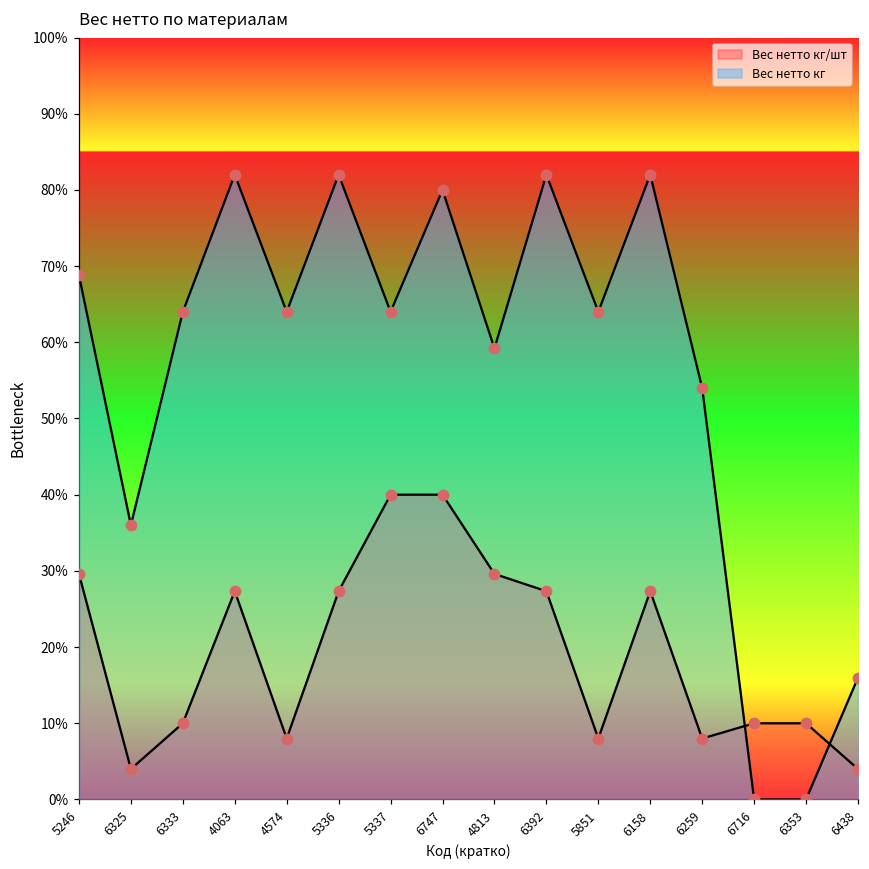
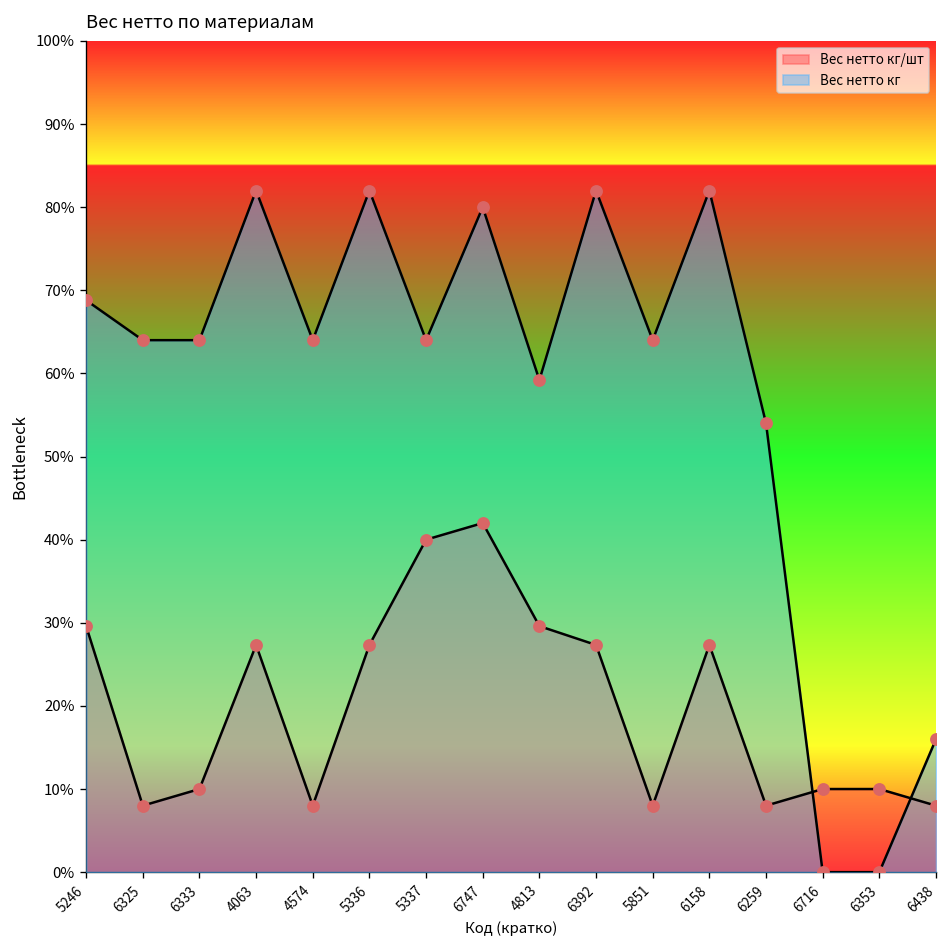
  {
    "Вес нетто кг/шт": {
      "5246": "30%",
-     "6325": "4%",
+     "6325": "8%",
      "6333": "10%",
      "4063": "27%",
      "4574": "8%",
      "5336": "27%",
      "5337": "40%",
-     "6747": "40%",
+     "6747": "42%",
      "4813": "30%",
      "6392": "27%",
      "5851": "8%",
      "6158": "27%",
      "6259": "8%",
      "6716": "10%",
      "6353": "10%",
-     "6438": "4%"
+     "6438": "8%"
    },
    "Вес нетто кг": {
      "5246": "69%",
-     "6325": "36%",
+     "6325": "64%",
      "6333": "64%",
      "4063": "82%",
      "4574": "64%",
      "5336": "82%",
      "5337": "64%",
      "6747": "80%",
      "4813": "59%",
      "6392": "82%",
      "5851": "64%",
      "6158": "82%",
      "6259": "54%",
      "6716": "0%",
      "6353": "0%",
      "6438": "16%"
    }
  }
